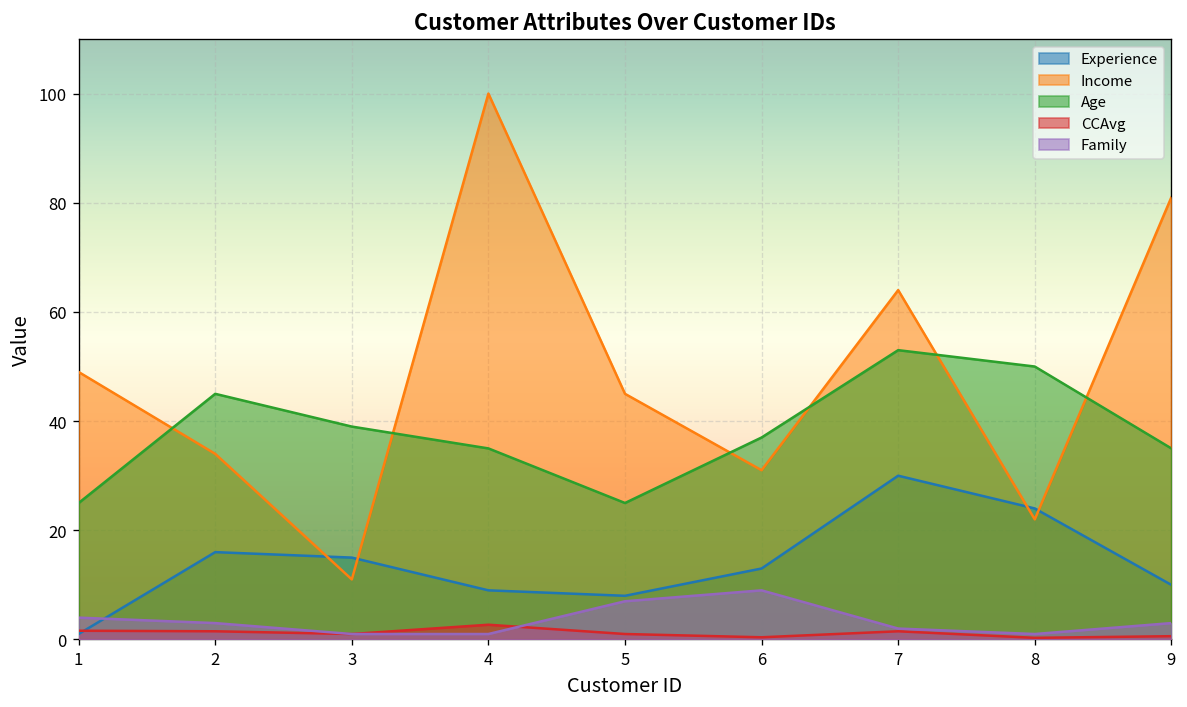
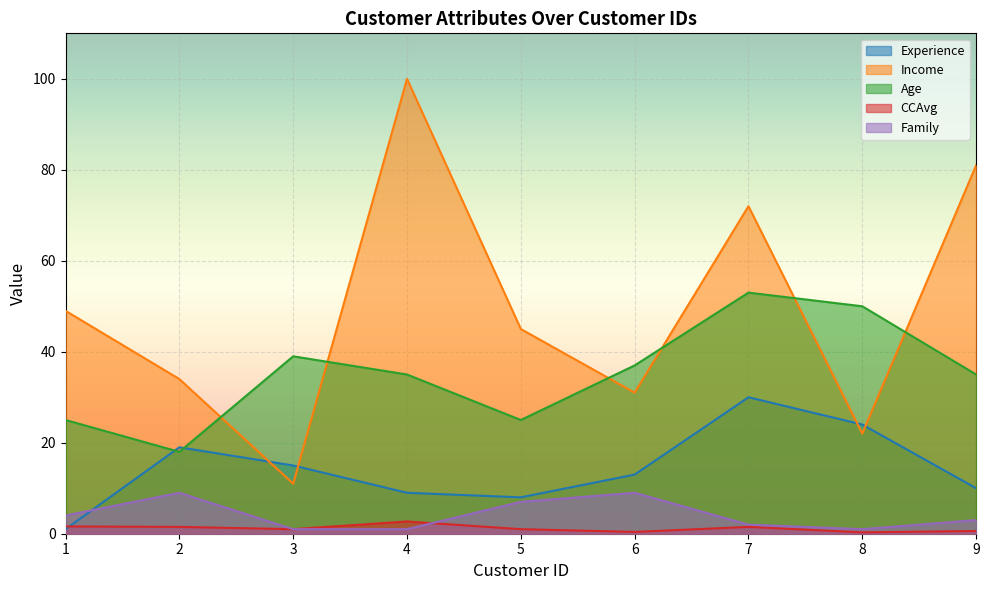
  {
    "Experience": {
      "1": 1,
-     "2": 16,
+     "2": 19,
      "3": 15,
      "4": 9,
      "5": 8,
      "6": 13,
      "7": 30,
      "8": 24,
      "9": 10
    },
    "Income": {
      "1": 49,
      "2": 34,
      "3": 11,
      "4": 100,
      "5": 45,
      "6": 31,
-     "7": 64,
+     "7": 72,
      "8": 22,
      "9": 81
    },
    "Age": {
      "1": 25,
-     "2": 45,
+     "2": 18,
      "3": 39,
      "4": 35,
      "5": 25,
      "6": 37,
      "7": 53,
      "8": 50,
      "9": 35
    },
    "CCAvg": {
      "1": 2,
      "2": 2,
      "4": 3,
      "5": 1,
      "6": 0,
      "8": 0,
      "9": 1
    },
    "Family": {
      "1": 4,
-     "2": 3,
+     "2": 9,
      "4": 1,
      "5": 7,
      "6": 9,
      "8": 1,
      "9": 3
    }
  }
